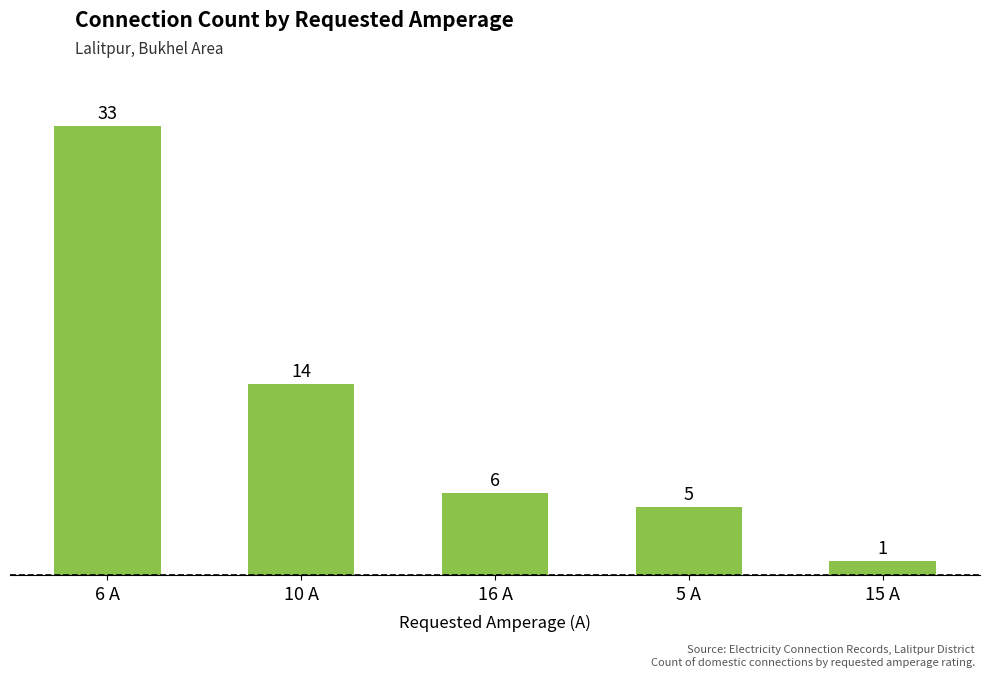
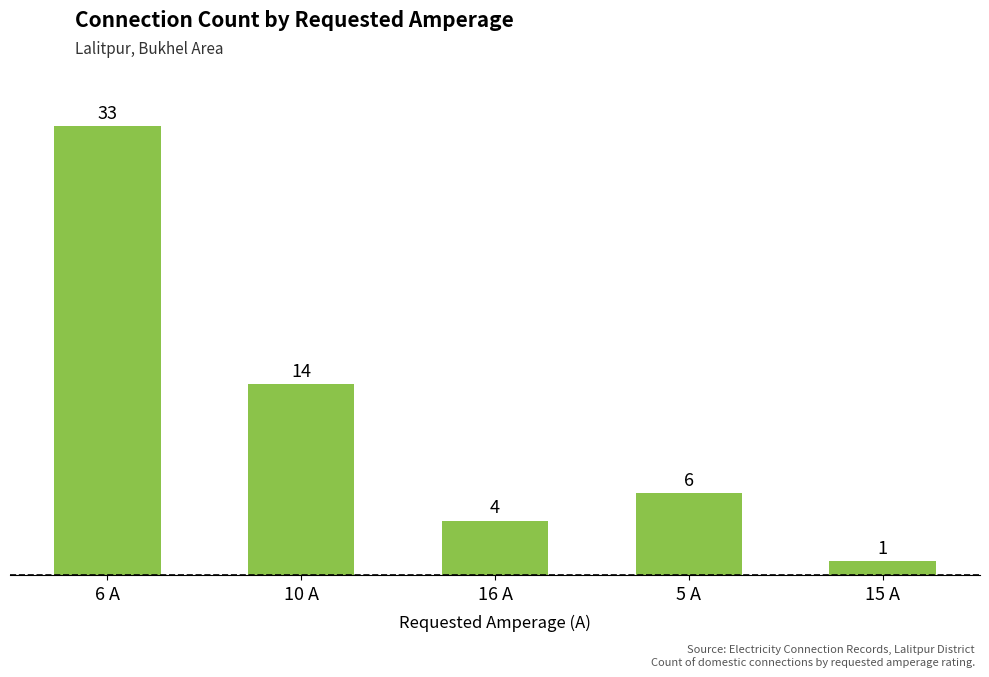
  {
    "6 A": 33,
    "10 A": 14,
-   "16 A": 6,
-   "5 A": 5,
+   "16 A": 4,
+   "5 A": 6,
    "15 A": 1
  }
